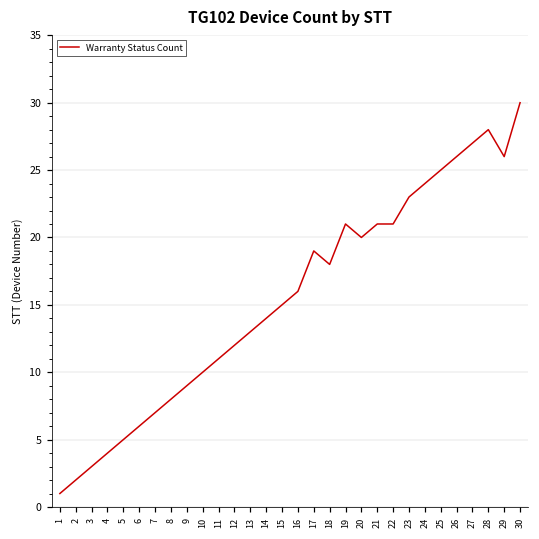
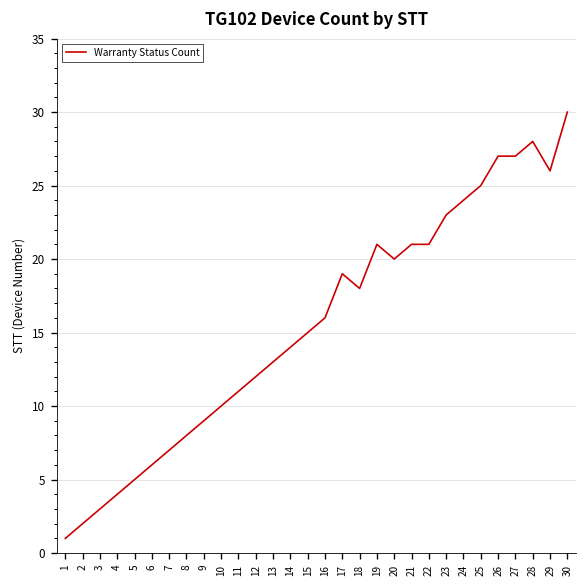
  {
    "1": 1,
    "2": 2,
    "3": 3,
    "4": 4,
    "5": 5,
    "6": 6,
    "7": 7,
    "8": 8,
    "9": 9,
    "10": 10,
    "11": 11,
    "12": 12,
    "13": 13,
    "14": 14,
    "15": 15,
    "16": 16,
    "17": 19,
    "18": 18,
    "19": 21,
    "20": 20,
    "21": 21,
    "22": 21,
    "23": 23,
    "24": 24,
    "25": 25,
-   "26": 26,
+   "26": 27,
    "27": 27,
    "28": 28,
    "29": 26,
    "30": 30
  }
